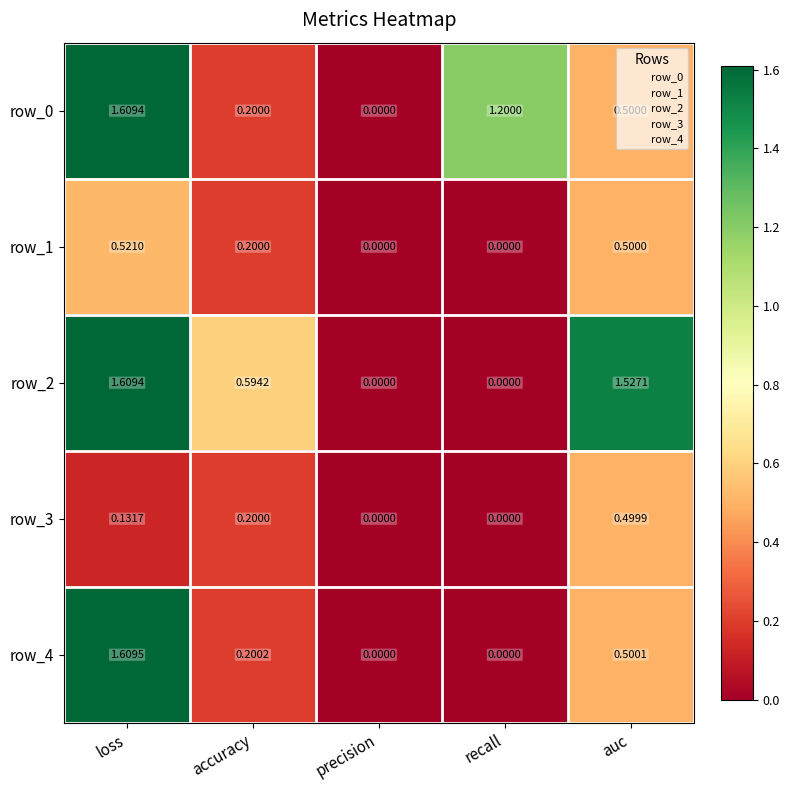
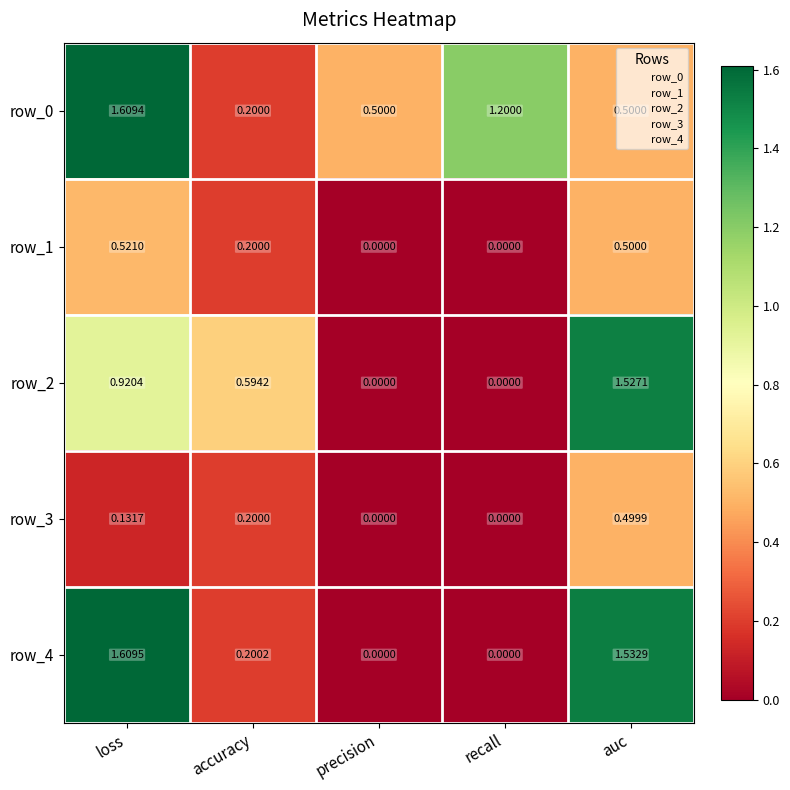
  {
    "row_0": {
-     "precision": 0.0000
+     "precision": 0.5000
    },
    "row_2": {
-     "loss": 1.6094
+     "loss": 0.9204
    },
    "row_4": {
-     "auc": 0.5001
+     "auc": 1.5329
    }
  }
